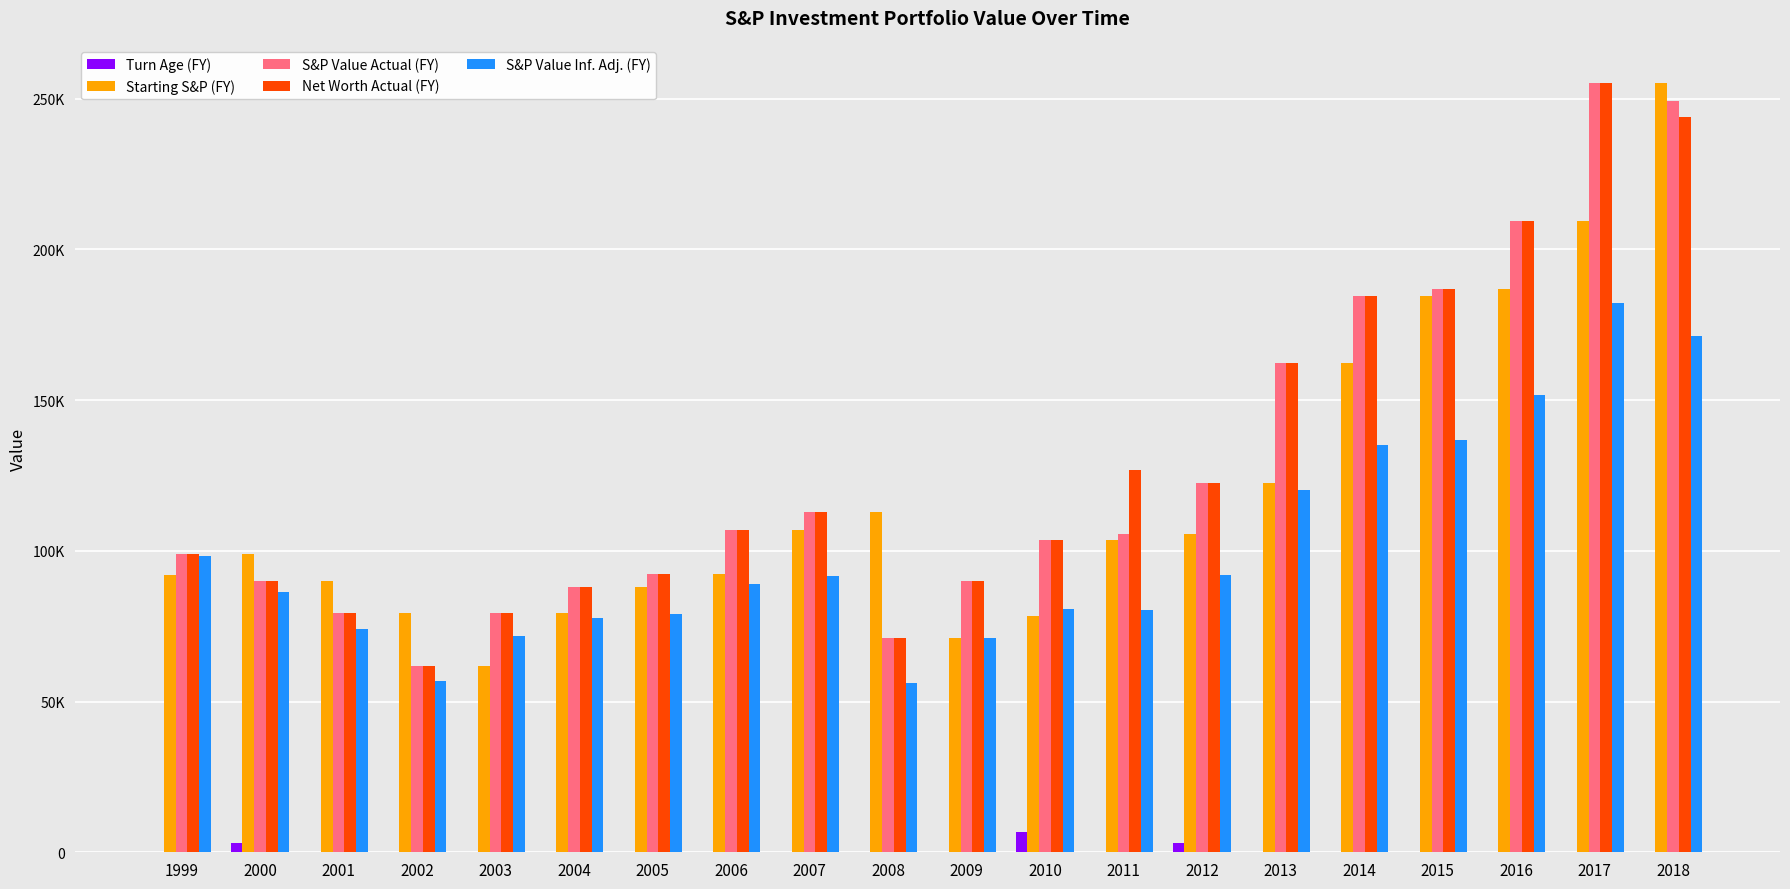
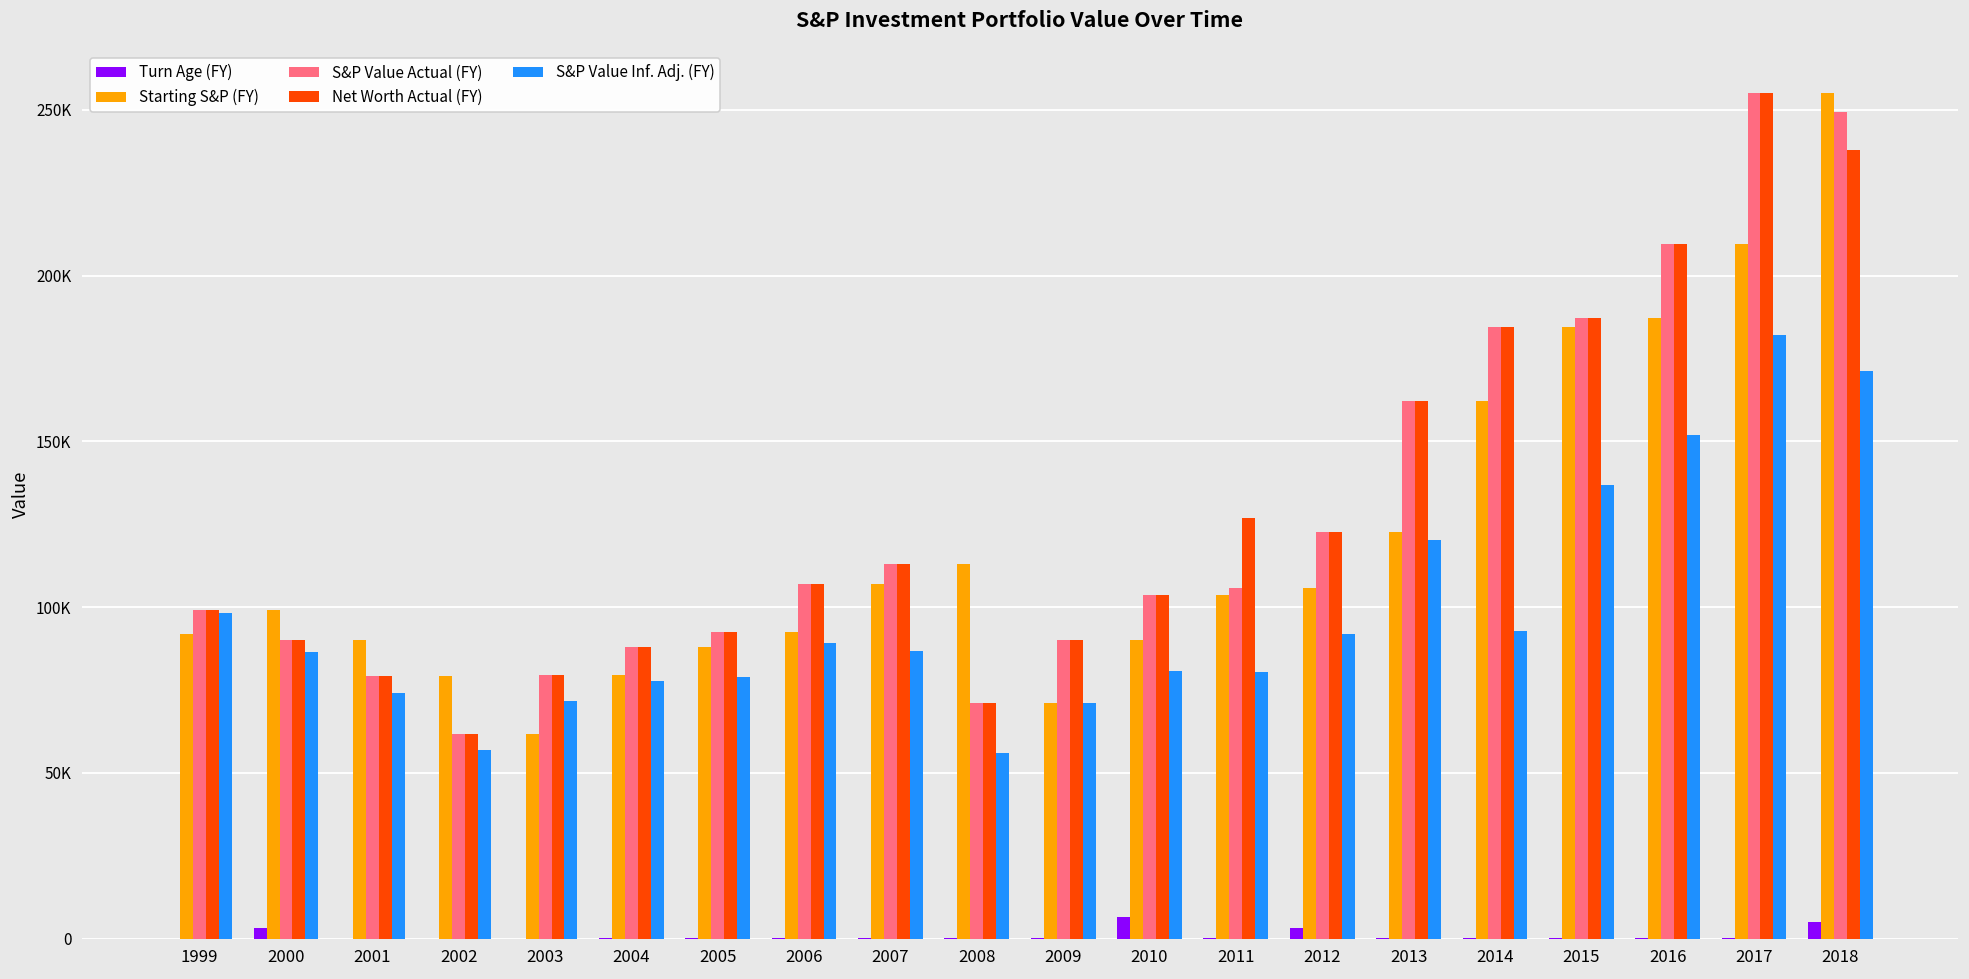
  {
    "Turn Age (FY)": {
      "2000": 3000,
      "2010": 7000,
      "2012": 3000,
-     "2018": 0
+     "2018": 5000
    },
    "Starting S&P (FY)": {
      "1999": 92000,
      "2000": 99000,
      "2001": 90000,
      "2002": 79000,
      "2003": 62000,
      "2004": 79000,
      "2005": 88000,
      "2006": 92000,
      "2007": 107000,
      "2008": 113000,
      "2009": 71000,
-     "2010": 78000,
+     "2010": 90000,
      "2011": 103000,
      "2012": 106000,
      "2013": 123000,
      "2014": 162000,
      "2015": 185000,
      "2016": 187000,
      "2017": 209000,
      "2018": 255000
    },
    "S&P Value Actual (FY)": {
      "1999": 99000,
      "2000": 90000,
      "2001": 79000,
      "2002": 62000,
      "2003": 79000,
      "2004": 88000,
      "2005": 92000,
      "2006": 107000,
      "2007": 113000,
      "2008": 71000,
      "2009": 90000,
      "2010": 103000,
      "2011": 106000,
      "2012": 123000,
      "2013": 162000,
      "2014": 185000,
      "2015": 187000,
      "2016": 209000,
      "2017": 255000,
      "2018": 249000
    },
    "Net Worth Actual (FY)": {
      "1999": 99000,
      "2000": 90000,
      "2001": 79000,
      "2002": 62000,
      "2003": 79000,
      "2004": 88000,
      "2005": 92000,
      "2006": 107000,
      "2007": 113000,
      "2008": 71000,
      "2009": 90000,
      "2010": 103000,
      "2011": 127000,
      "2012": 123000,
      "2013": 162000,
      "2014": 185000,
      "2015": 187000,
      "2016": 209000,
      "2017": 255000,
-     "2018": 244000
+     "2018": 238000
    },
    "S&P Value Inf. Adj. (FY)": {
      "1999": 98000,
      "2000": 86000,
      "2001": 74000,
      "2002": 57000,
      "2003": 72000,
      "2004": 78000,
      "2005": 79000,
      "2006": 89000,
-     "2007": 92000,
+     "2007": 87000,
      "2008": 56000,
      "2009": 71000,
      "2010": 81000,
      "2011": 80000,
      "2012": 92000,
      "2013": 120000,
-     "2014": 135000,
+     "2014": 93000,
      "2015": 137000,
      "2016": 152000,
      "2017": 182000,
      "2018": 171000
    }
  }
